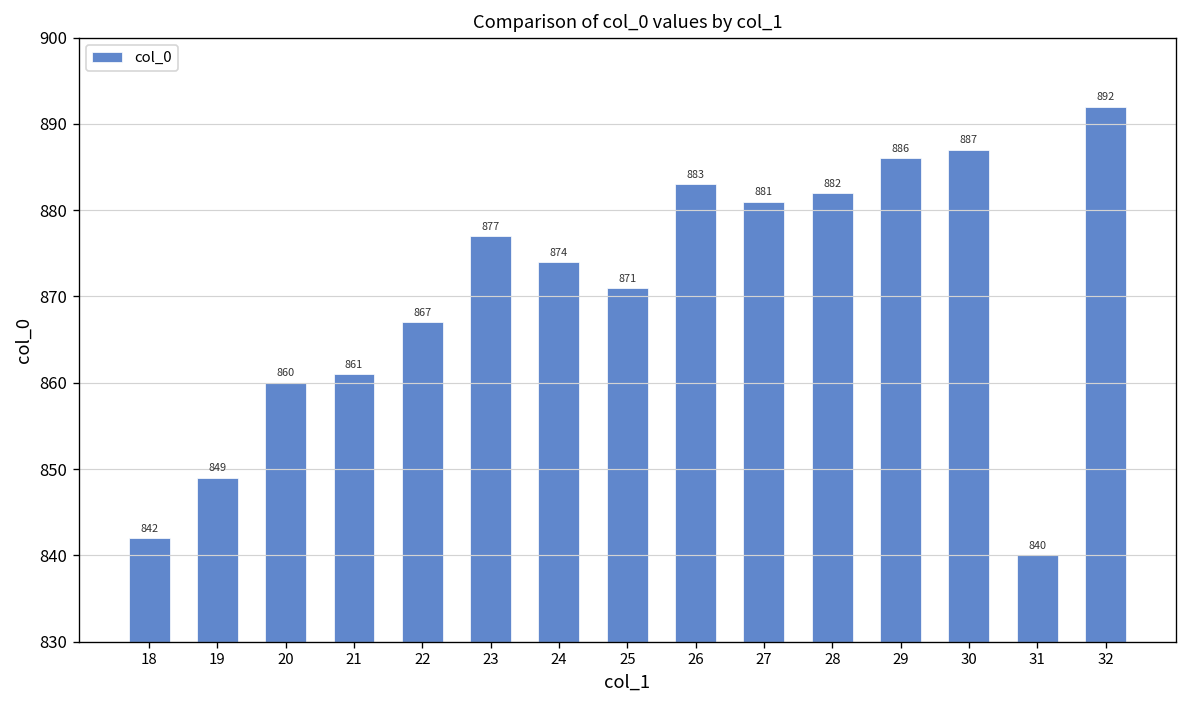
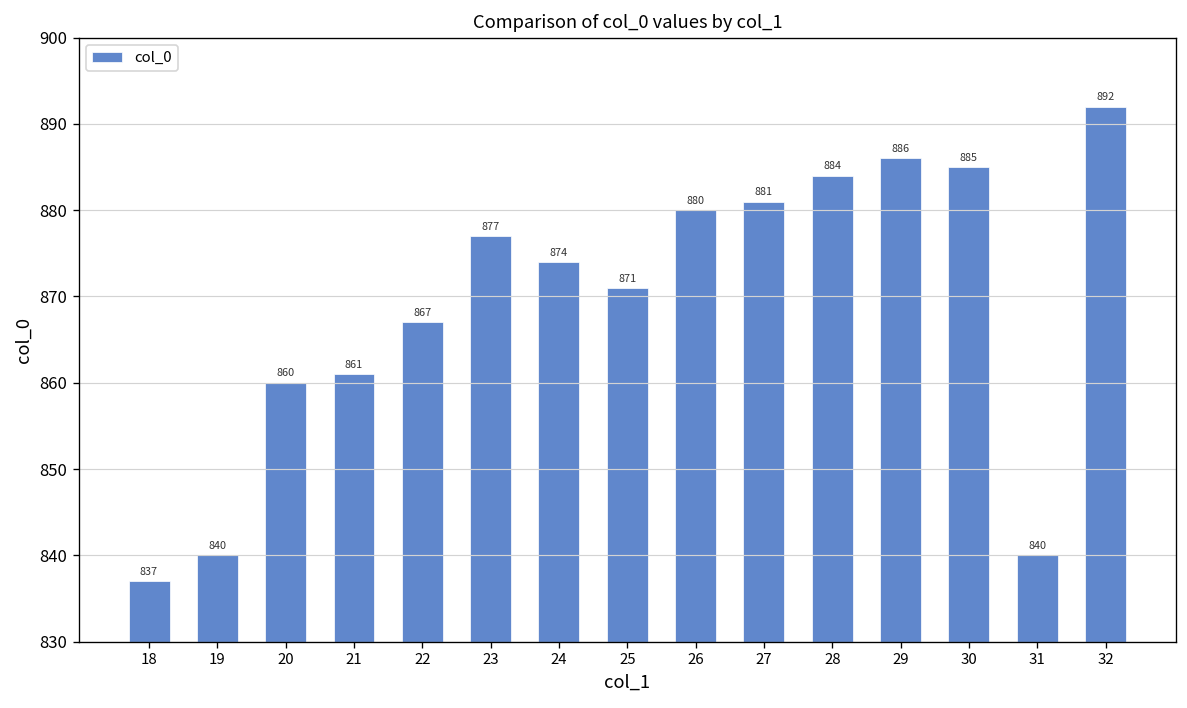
  {
-   "18": 842,
-   "19": 849,
+   "18": 837,
+   "19": 840,
    "20": 860,
    "21": 861,
    "22": 867,
    "23": 877,
    "24": 874,
    "25": 871,
-   "26": 883,
+   "26": 880,
    "27": 881,
-   "28": 882,
+   "28": 884,
    "29": 886,
-   "30": 887,
+   "30": 885,
    "31": 840,
    "32": 892
  }
